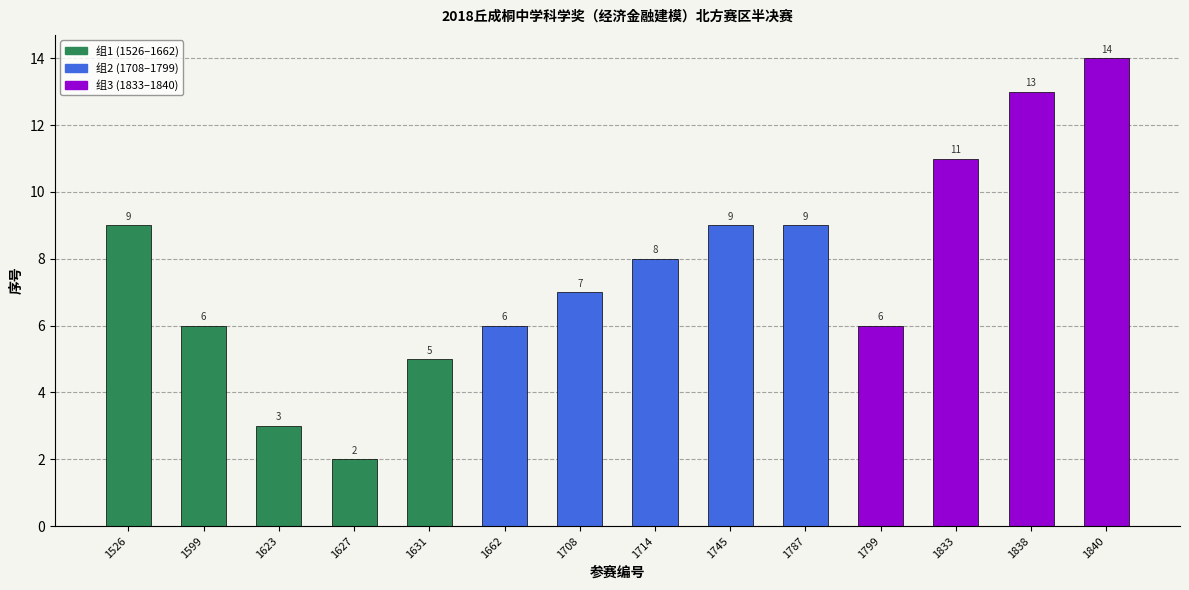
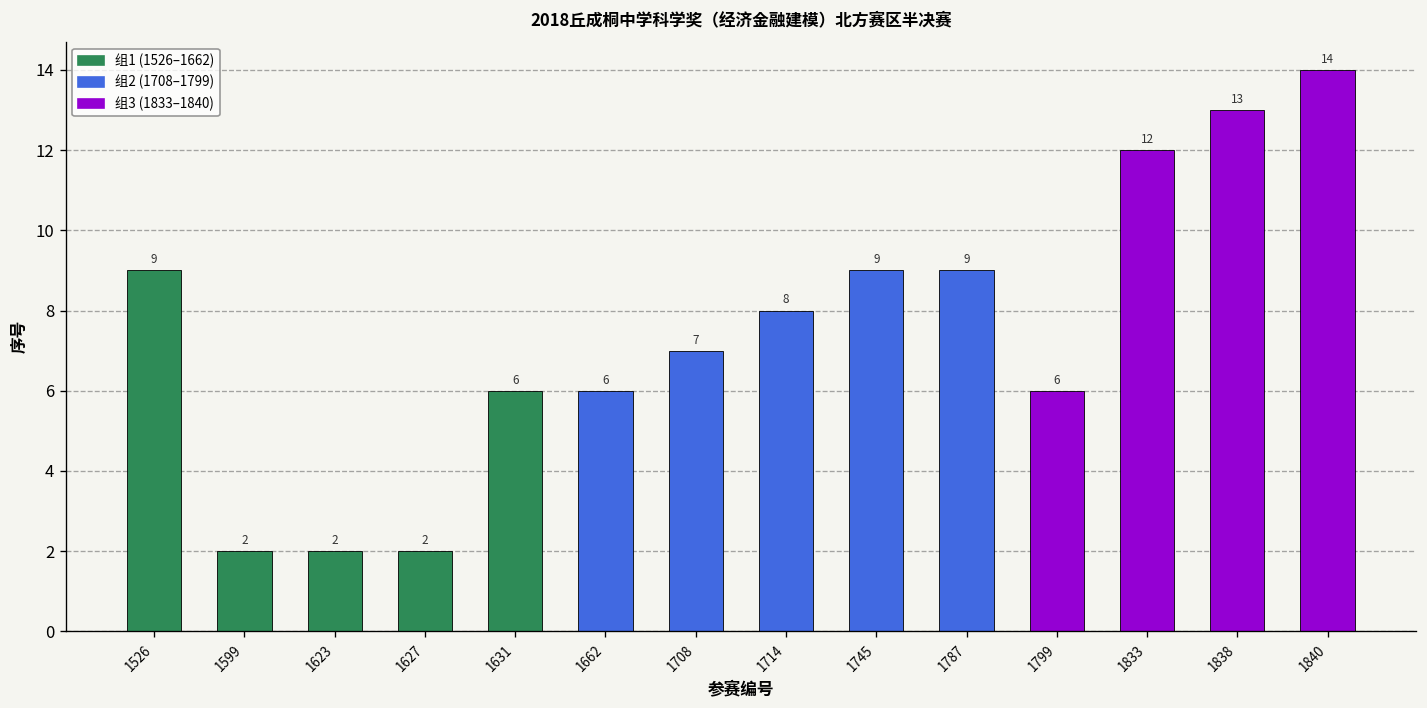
  {
    "1526": 9,
-   "1599": 6,
-   "1623": 3,
+   "1599": 2,
+   "1623": 2,
    "1627": 2,
-   "1631": 5,
+   "1631": 6,
    "1662": 6,
    "1708": 7,
    "1714": 8,
    "1745": 9,
    "1787": 9,
    "1799": 6,
-   "1833": 11,
+   "1833": 12,
    "1838": 13,
    "1840": 14
  }
